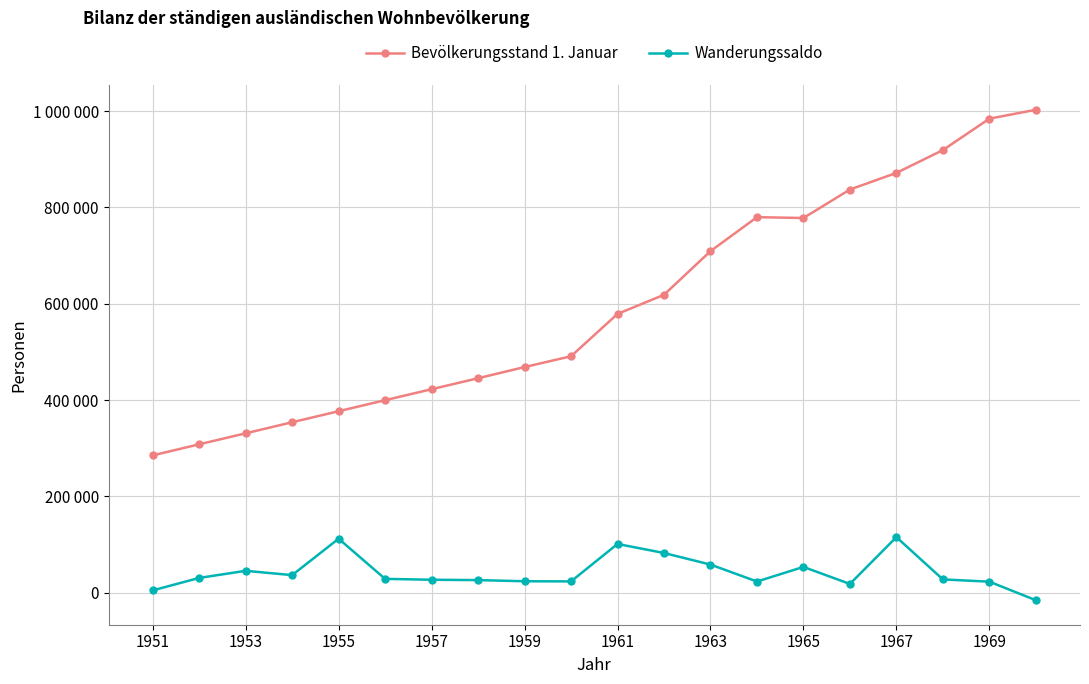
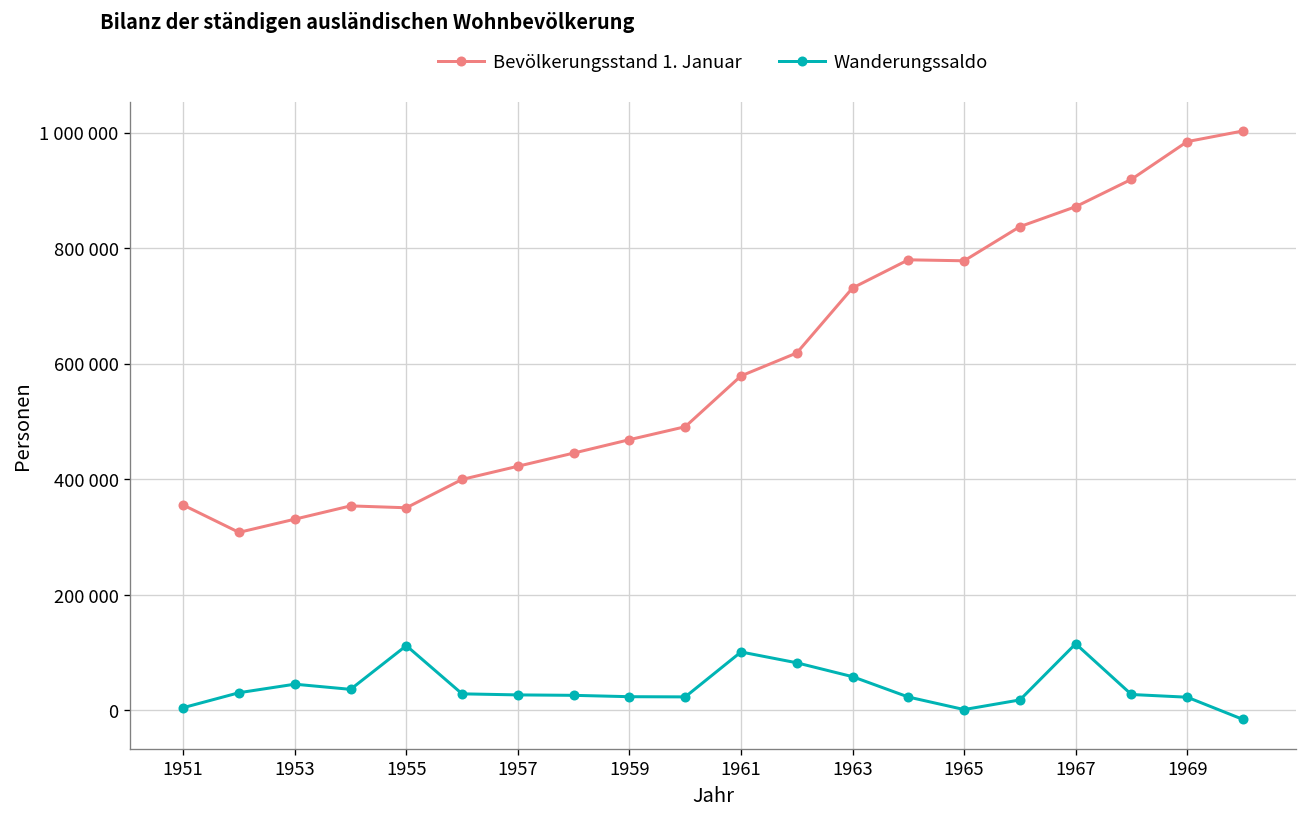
  {
    "Bevölkerungsstand 1. Januar": {
-     "1951": 290000,
+     "1951": 360000,
      "1953": 330000,
-     "1955": 380000,
+     "1955": 350000,
      "1957": 420000,
      "1959": 470000,
      "1961": 580000,
-     "1963": 710000,
+     "1963": 730000,
      "1965": 780000,
      "1967": 870000,
      "1969": 980000
    },
    "Wanderungssaldo": {
      "1951": 0,
      "1953": 50000,
      "1955": 110000,
      "1957": 30000,
      "1959": 20000,
      "1961": 100000,
      "1963": 60000,
-     "1965": 50000,
+     "1965": 0,
      "1967": 120000,
      "1969": 20000
    }
  }
